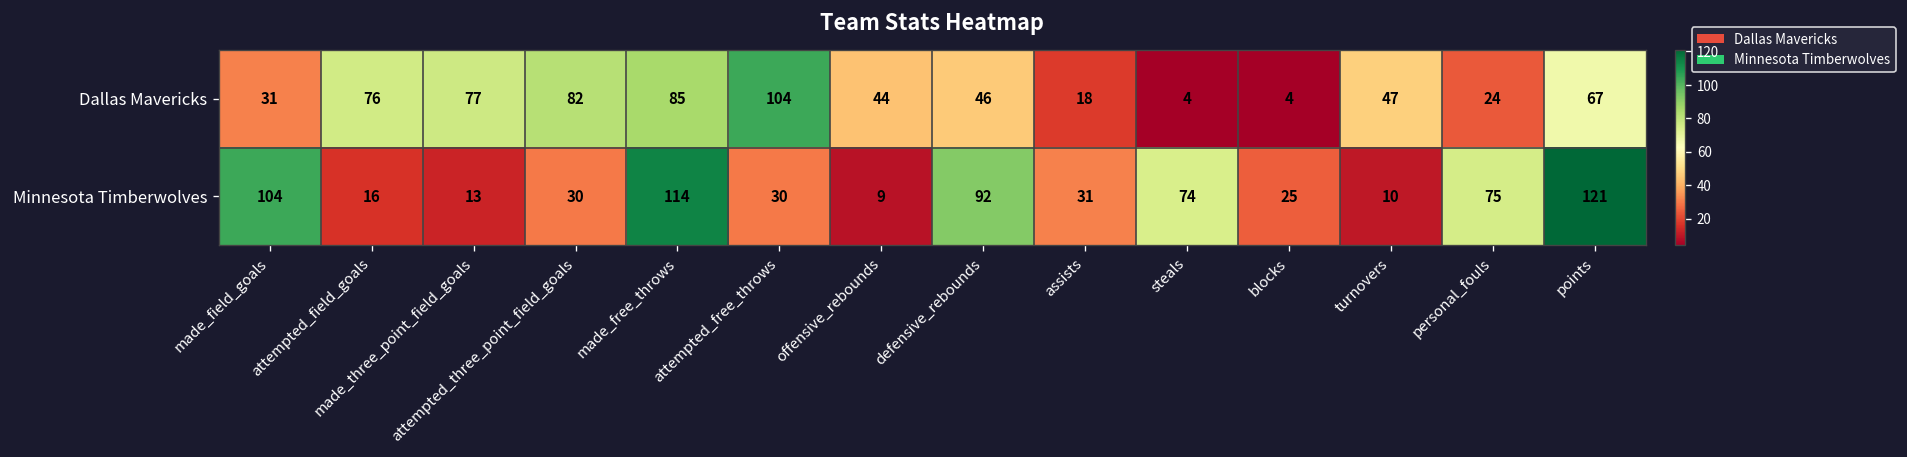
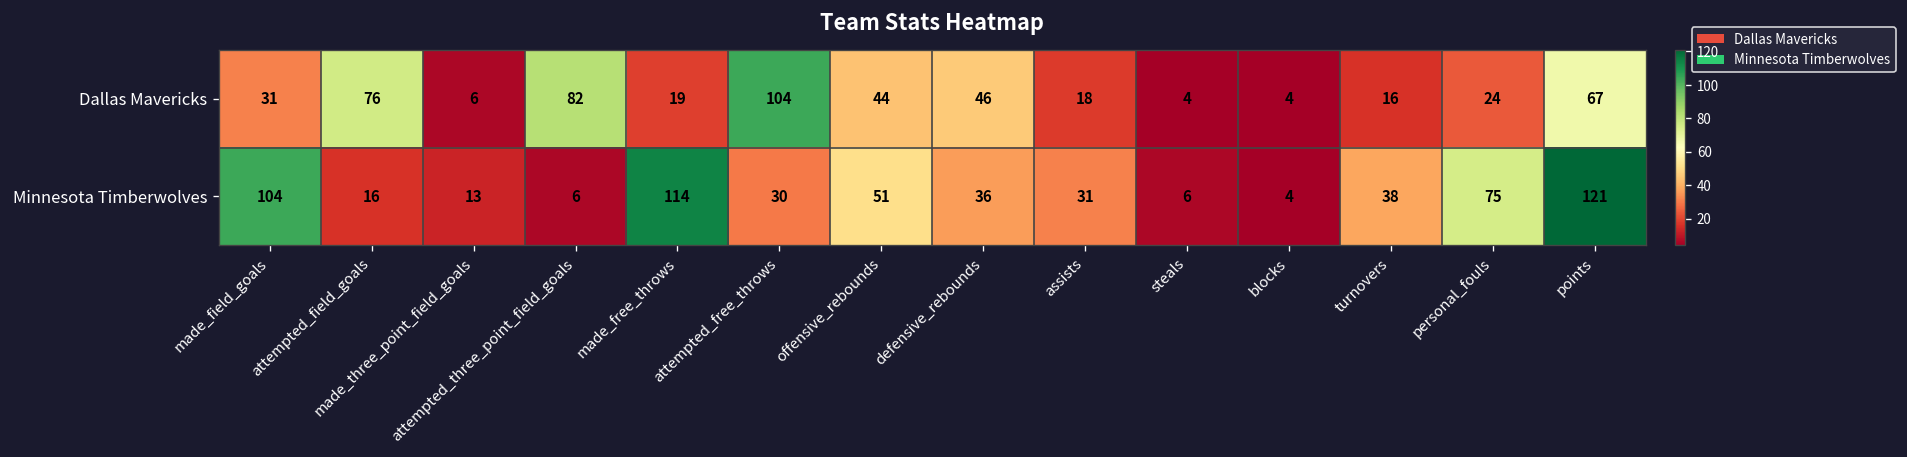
  {
    "Dallas Mavericks": {
      "made_field_goals": 31,
      "attempted_field_goals": 76,
-     "made_three_point_field_goals": 77,
+     "made_three_point_field_goals": 6,
      "attempted_three_point_field_goals": 82,
-     "made_free_throws": 85,
+     "made_free_throws": 19,
      "attempted_free_throws": 104,
      "offensive_rebounds": 44,
      "defensive_rebounds": 46,
      "assists": 18,
      "steals": 4,
      "blocks": 4,
-     "turnovers": 47,
+     "turnovers": 16,
      "personal_fouls": 24,
      "points": 67
    },
    "Minnesota Timberwolves": {
      "made_field_goals": 104,
      "attempted_field_goals": 16,
      "made_three_point_field_goals": 13,
-     "attempted_three_point_field_goals": 30,
+     "attempted_three_point_field_goals": 6,
      "made_free_throws": 114,
      "attempted_free_throws": 30,
-     "offensive_rebounds": 9,
-     "defensive_rebounds": 92,
+     "offensive_rebounds": 51,
+     "defensive_rebounds": 36,
      "assists": 31,
-     "steals": 74,
-     "blocks": 25,
-     "turnovers": 10,
+     "steals": 6,
+     "blocks": 4,
+     "turnovers": 38,
      "personal_fouls": 75,
      "points": 121
    }
  }
